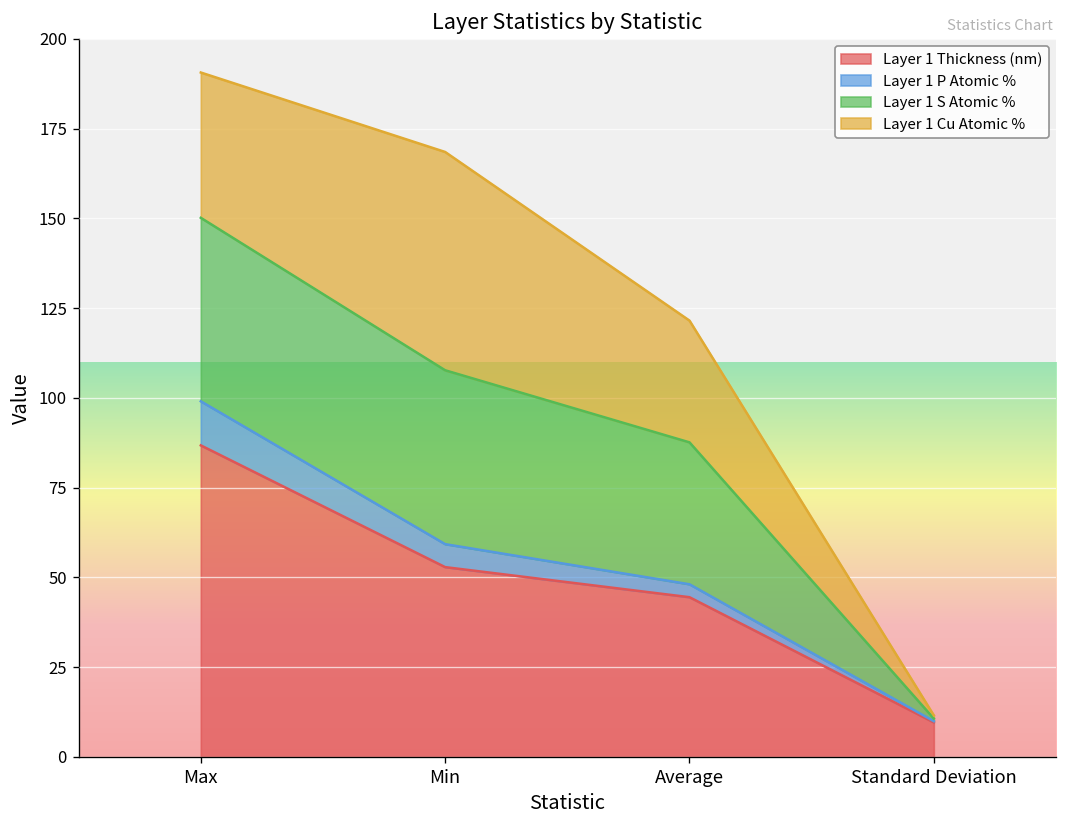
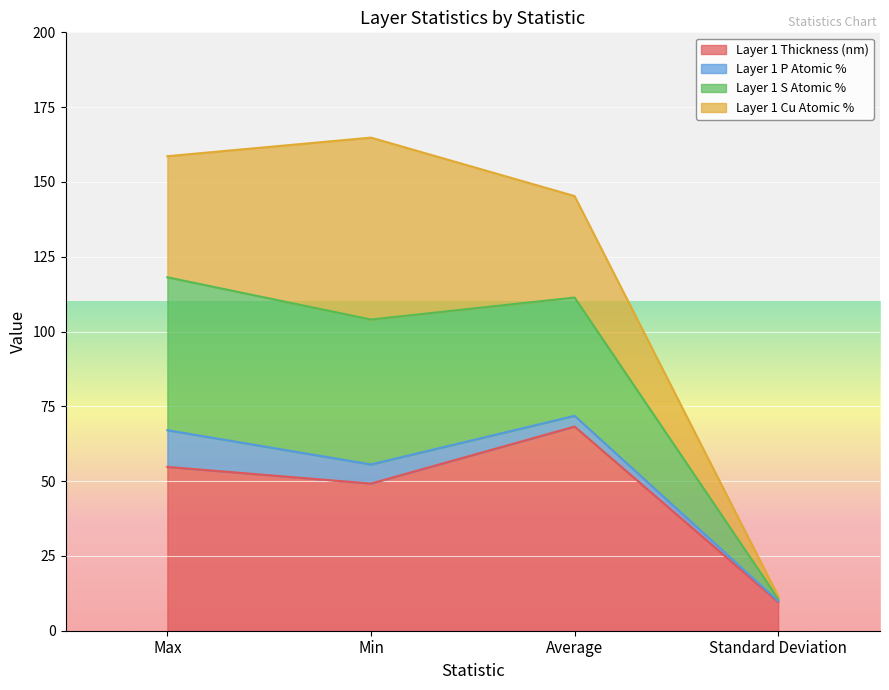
  {
    "Layer 1 Thickness (nm)": {
-     "Max": 87,
-     "Min": 53,
-     "Average": 44
+     "Max": 55,
+     "Min": 49,
+     "Average": 68
    },
    "Layer 1 P Atomic %": {
      "Max": 12,
      "Min": 6,
      "Average": 4
    },
    "Layer 1 S Atomic %": {
      "Max": 51,
      "Min": 48,
      "Average": 40
    },
    "Layer 1 Cu Atomic %": {
      "Max": 40,
      "Min": 61,
      "Average": 34,
      "Standard Deviation": 1
    }
  }
